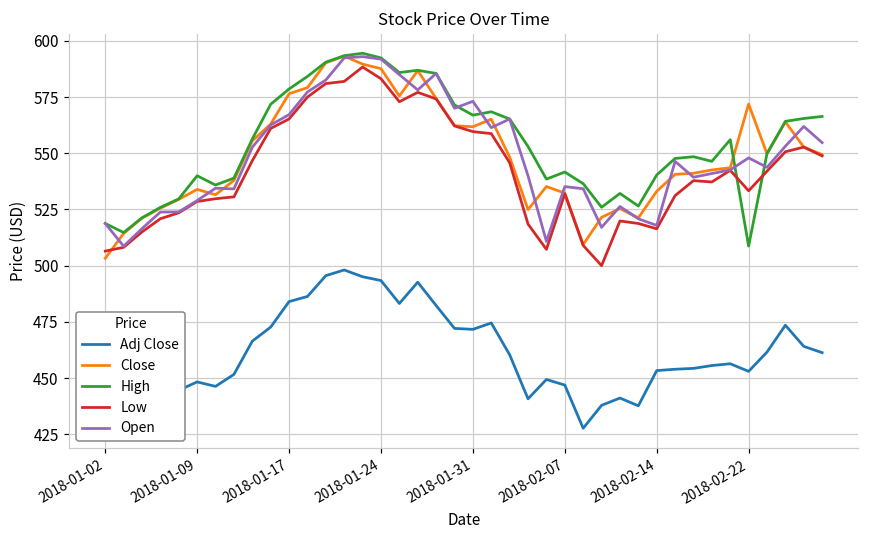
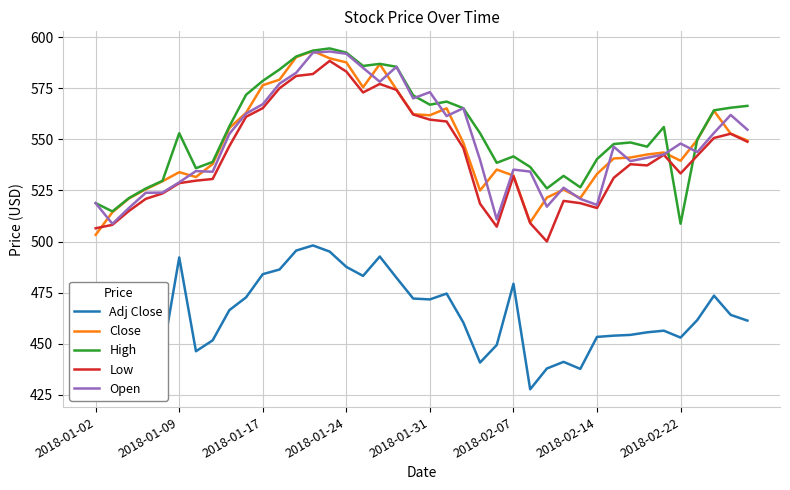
  {
    "Adj Close": {
-     "2018-01-09": 448,
+     "2018-01-09": 492,
      "2018-01-17": 484,
-     "2018-01-24": 493,
+     "2018-01-24": 488,
      "2018-01-31": 472,
-     "2018-02-07": 447,
+     "2018-02-07": 479,
      "2018-02-14": 453,
      "2018-02-22": 453
    },
    "Close": {
      "2018-01-02": 503,
      "2018-01-09": 534,
      "2018-01-17": 577,
      "2018-01-24": 588,
      "2018-01-31": 562,
      "2018-02-14": 533,
-     "2018-02-22": 572
+     "2018-02-22": 540
    },
    "High": {
-     "2018-01-09": 540,
+     "2018-01-09": 553,
      "2018-01-17": 579,
      "2018-01-31": 567,
      "2018-02-07": 542,
      "2018-02-14": 540,
      "2018-02-22": 509
    },
    "Low": {
      "2018-01-02": 506,
      "2018-01-17": 565,
      "2018-01-24": 583,
      "2018-01-31": 560,
      "2018-02-14": 516,
      "2018-02-22": 533
    },
    "Open": {
      "2018-01-17": 567,
      "2018-01-31": 573,
      "2018-02-07": 535,
      "2018-02-14": 518,
      "2018-02-22": 548
    }
  }
